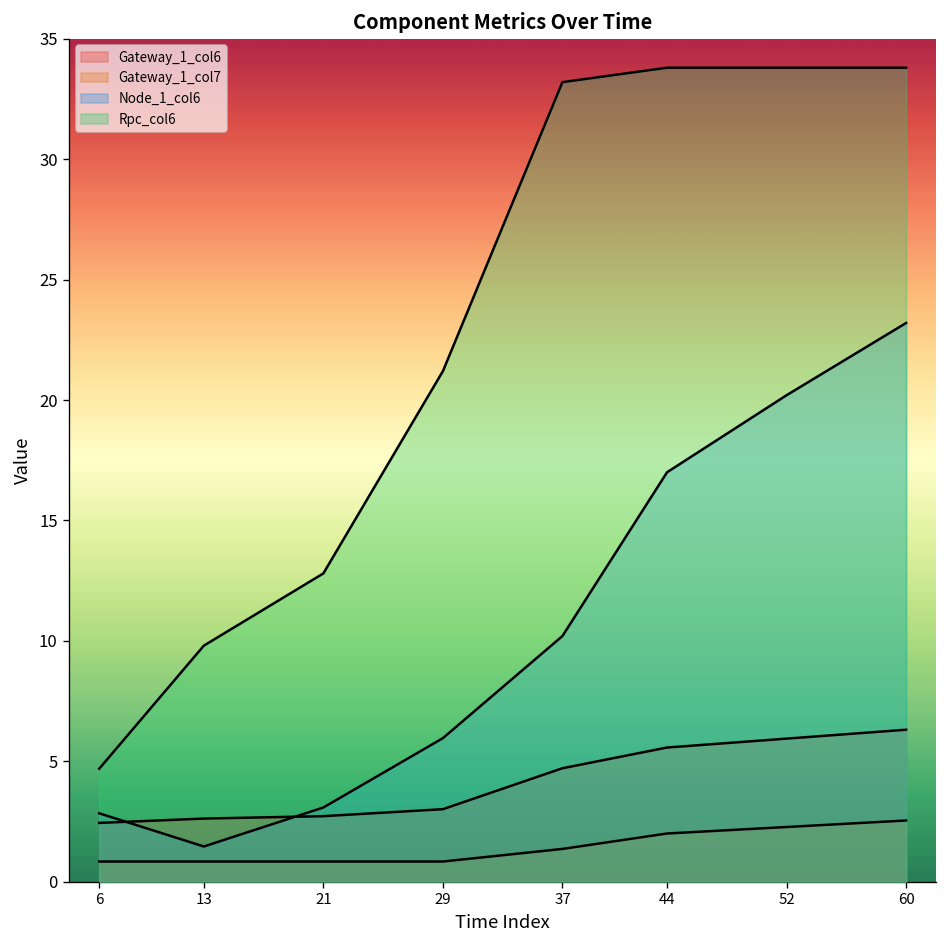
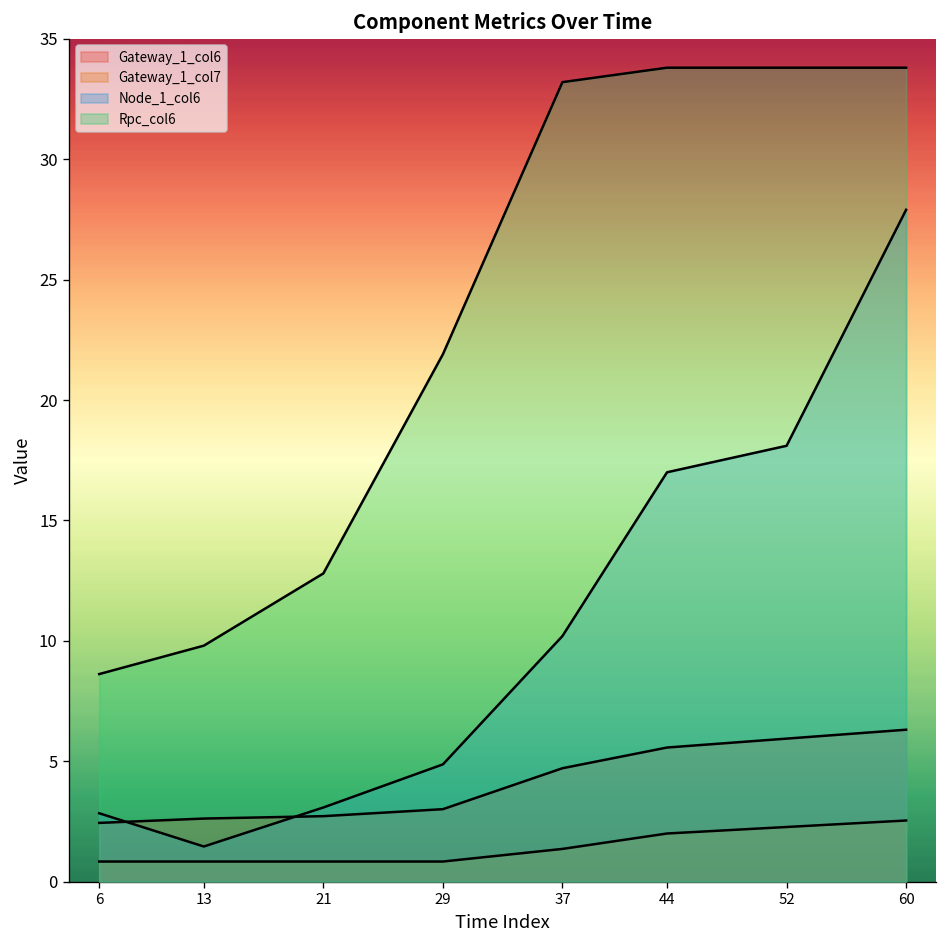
  {
    "Node_1_col6": {
      "6": 2.8,
      "13": 1.5,
      "21": 3.1,
-     "29": 6.0,
+     "29": 4.9,
      "37": 10.2,
      "44": 17.0,
-     "52": 20.2,
-     "60": 23.2
+     "52": 18.1,
+     "60": 27.9
    },
    "Rpc_col6": {
-     "6": 4.7,
+     "6": 8.6,
      "13": 9.8,
      "21": 12.8,
-     "29": 21.2,
+     "29": 21.9,
      "37": 33.2,
      "44": 33.8,
      "52": 33.8,
      "60": 33.8
    }
  }
